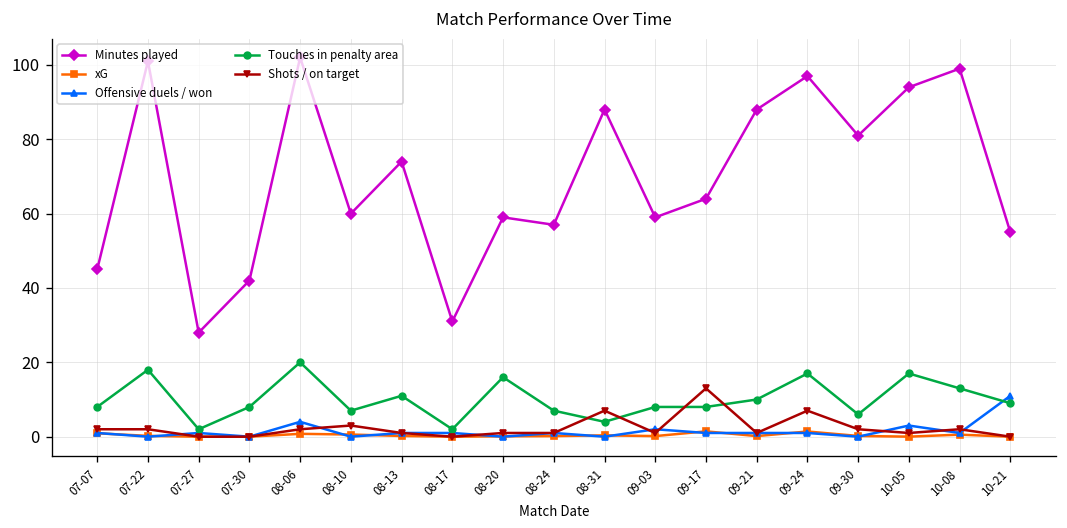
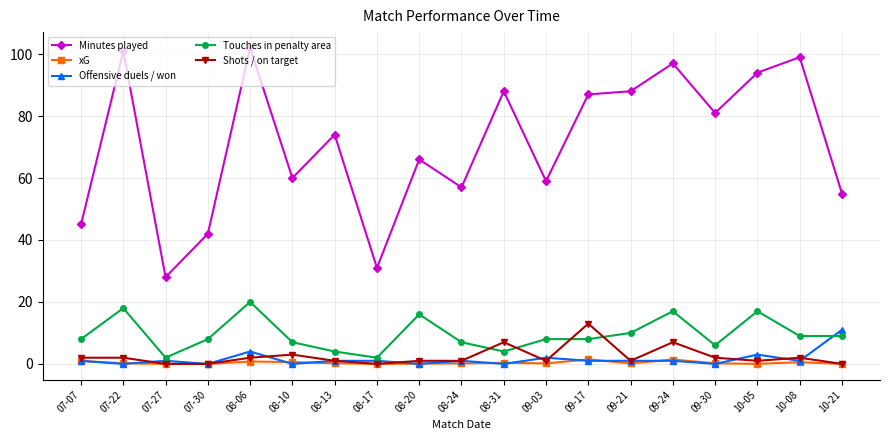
  {
    "Minutes played": {
      "07-07": 45,
      "07-27": 28,
      "07-30": 42,
      "08-10": 60,
      "08-13": 74,
      "08-17": 31,
-     "08-20": 59,
+     "08-20": 66,
      "08-24": 57,
      "08-31": 88,
      "09-03": 59,
-     "09-17": 64,
+     "09-17": 87,
      "09-21": 88,
      "09-24": 97,
      "09-30": 81,
      "10-05": 94,
      "10-08": 99,
      "10-21": 55
    },
    "xG": {
      "08-06": 1,
      "08-24": 0,
      "09-03": 0,
      "09-21": 0,
      "10-05": 0
    },
    "Offensive duels / won": {
      "07-27": 1,
      "08-06": 4,
      "08-17": 1,
      "09-03": 2,
      "10-05": 3,
      "10-21": 11
    },
    "Touches in penalty area": {
      "07-07": 8,
      "07-22": 18,
      "07-27": 2,
      "07-30": 8,
      "08-06": 20,
      "08-10": 7,
-     "08-13": 11,
+     "08-13": 4,
      "08-17": 2,
      "08-20": 16,
      "08-24": 7,
      "08-31": 4,
      "09-03": 8,
      "09-17": 8,
      "09-21": 10,
      "09-24": 17,
      "09-30": 6,
      "10-05": 17,
-     "10-08": 13,
+     "10-08": 9,
      "10-21": 9
    },
    "Shots / on target": {
      "07-07": 2,
      "07-22": 2,
      "08-06": 2,
      "08-10": 3,
      "08-20": 1,
      "08-31": 7,
      "09-03": 1,
      "09-17": 13,
      "09-24": 7,
      "09-30": 2,
      "10-05": 1,
      "10-08": 2
    }
  }
